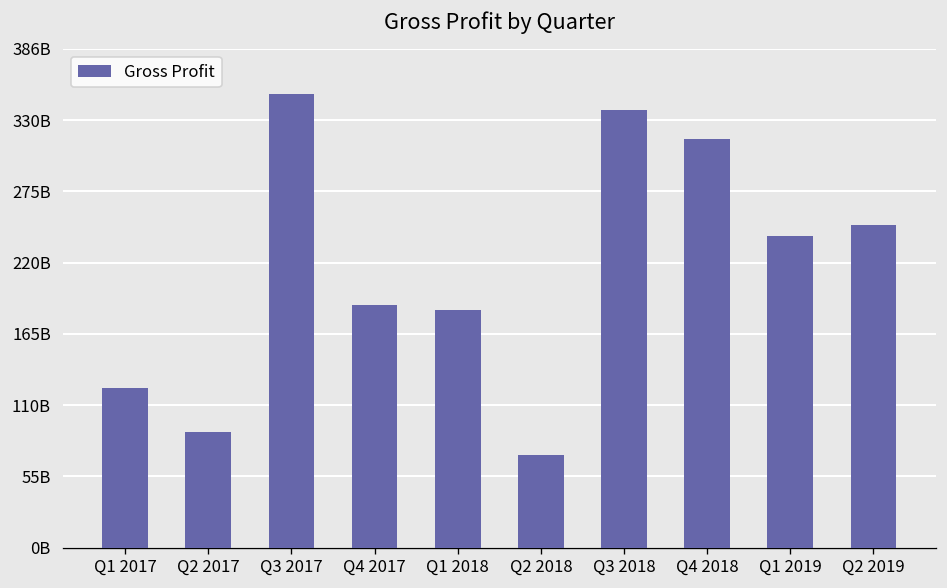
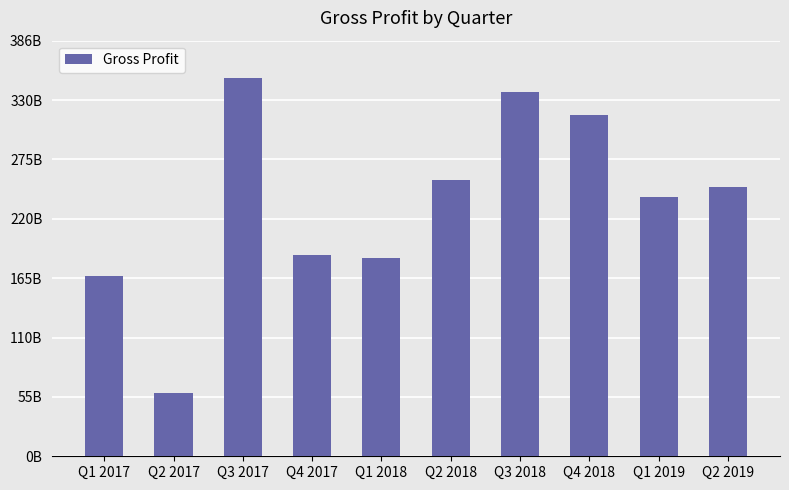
  {
-   "Q1 2017": 123000000000,
-   "Q2 2017": 89000000000,
+   "Q1 2017": 167000000000,
+   "Q2 2017": 59000000000,
    "Q3 2017": 351000000000,
    "Q4 2017": 187000000000,
    "Q1 2018": 184000000000,
-   "Q2 2018": 72000000000,
+   "Q2 2018": 256000000000,
    "Q3 2018": 338000000000,
    "Q4 2018": 316000000000,
    "Q1 2019": 241000000000,
    "Q2 2019": 250000000000
  }
